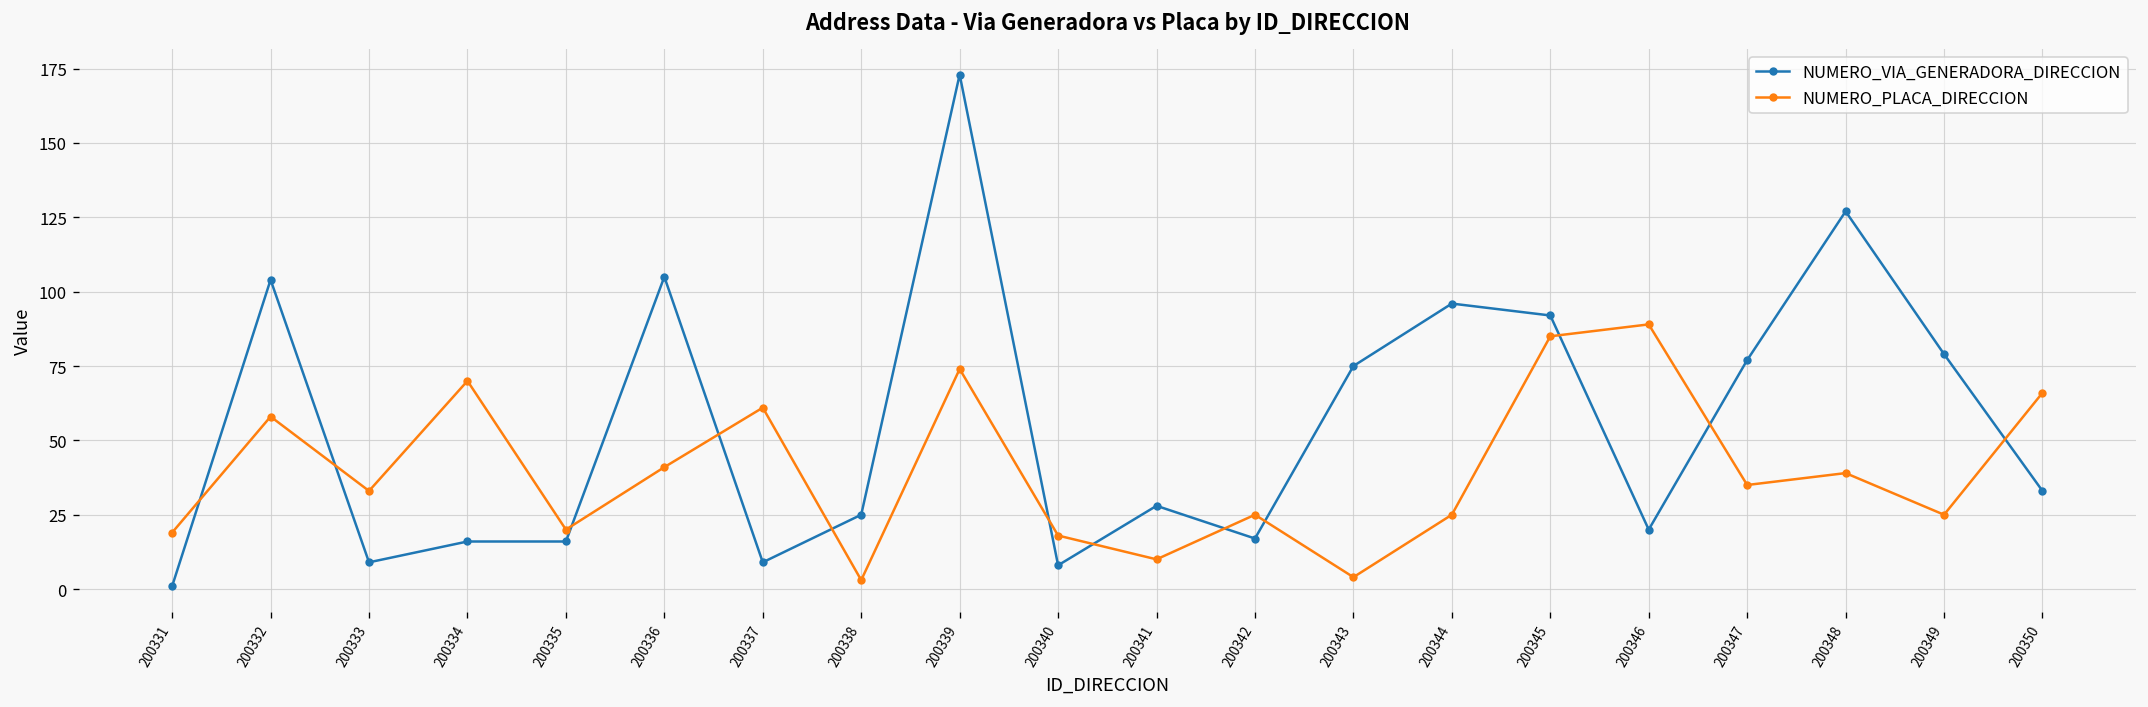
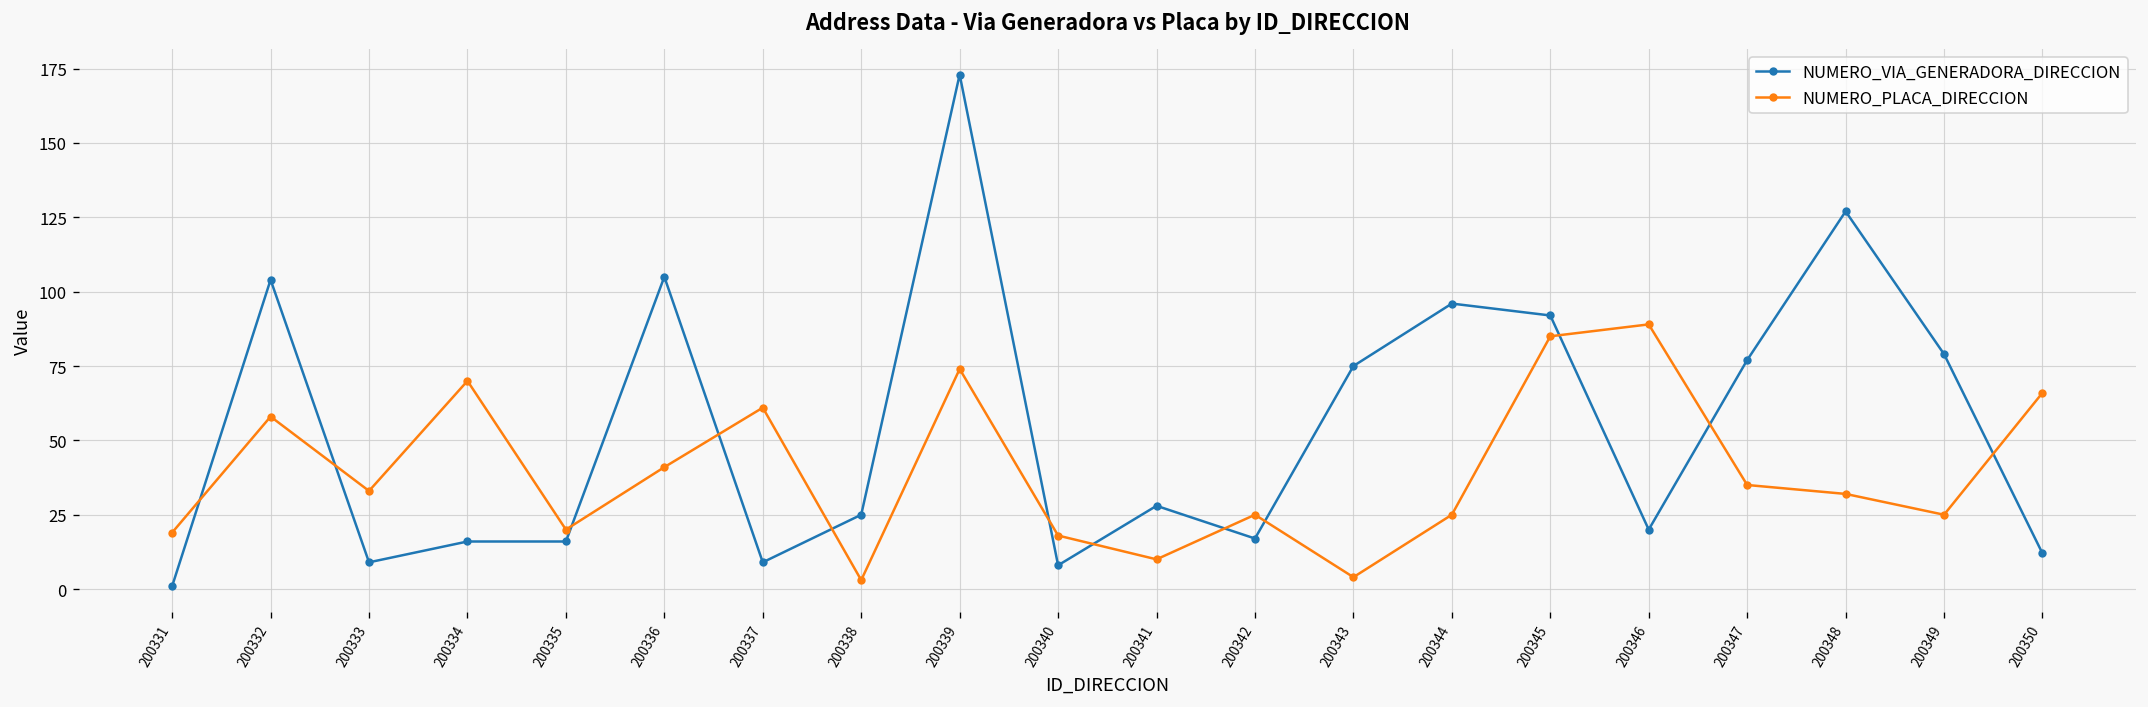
  {
    "NUMERO_VIA_GENERADORA_DIRECCION": {
      "200331": 1,
      "200332": 104,
      "200333": 9,
      "200334": 16,
      "200335": 16,
      "200336": 105,
      "200337": 9,
      "200338": 25,
      "200339": 173,
      "200340": 8,
      "200341": 28,
      "200342": 17,
      "200343": 75,
      "200344": 96,
      "200345": 92,
      "200346": 20,
      "200347": 77,
      "200348": 127,
      "200349": 79,
-     "200350": 33
+     "200350": 12
    },
    "NUMERO_PLACA_DIRECCION": {
      "200331": 19,
      "200332": 58,
      "200333": 33,
      "200334": 70,
      "200335": 20,
      "200336": 41,
      "200337": 61,
      "200338": 3,
      "200339": 74,
      "200340": 18,
      "200341": 10,
      "200342": 25,
      "200343": 4,
      "200344": 25,
      "200345": 85,
      "200346": 89,
      "200347": 35,
-     "200348": 39,
+     "200348": 32,
      "200349": 25,
      "200350": 66
    }
  }
